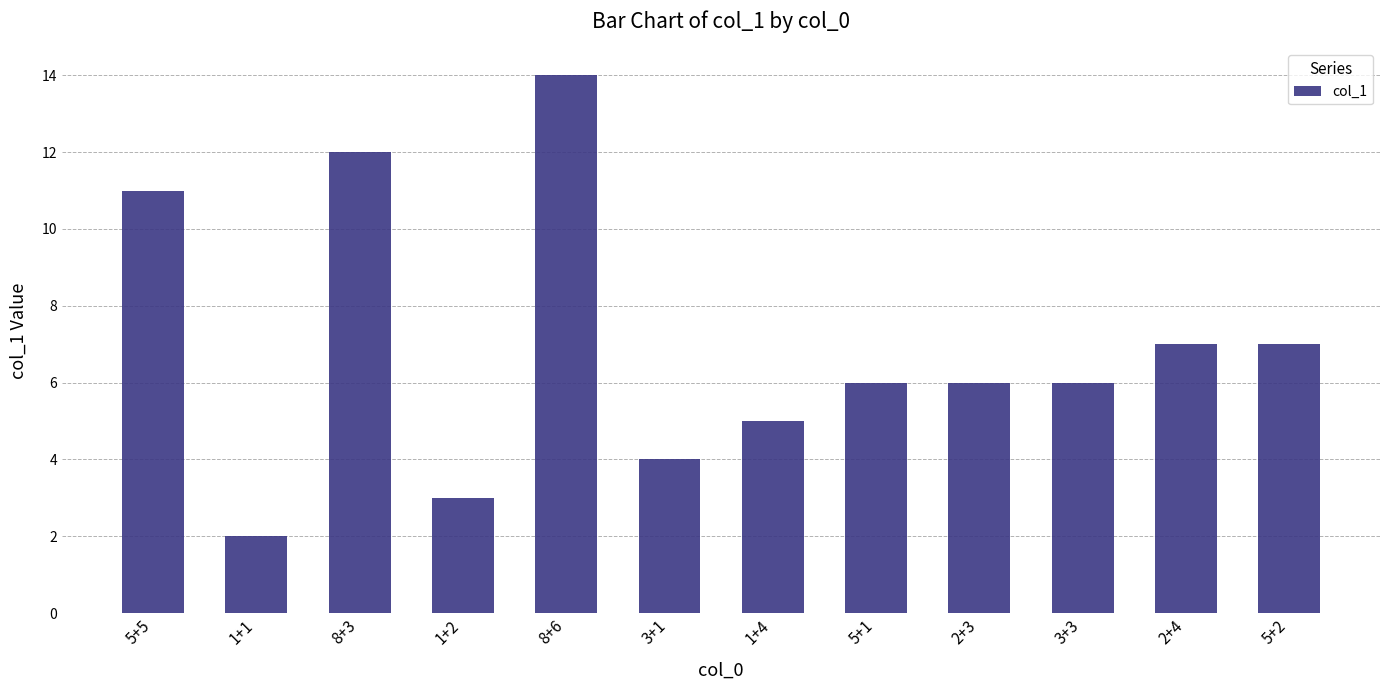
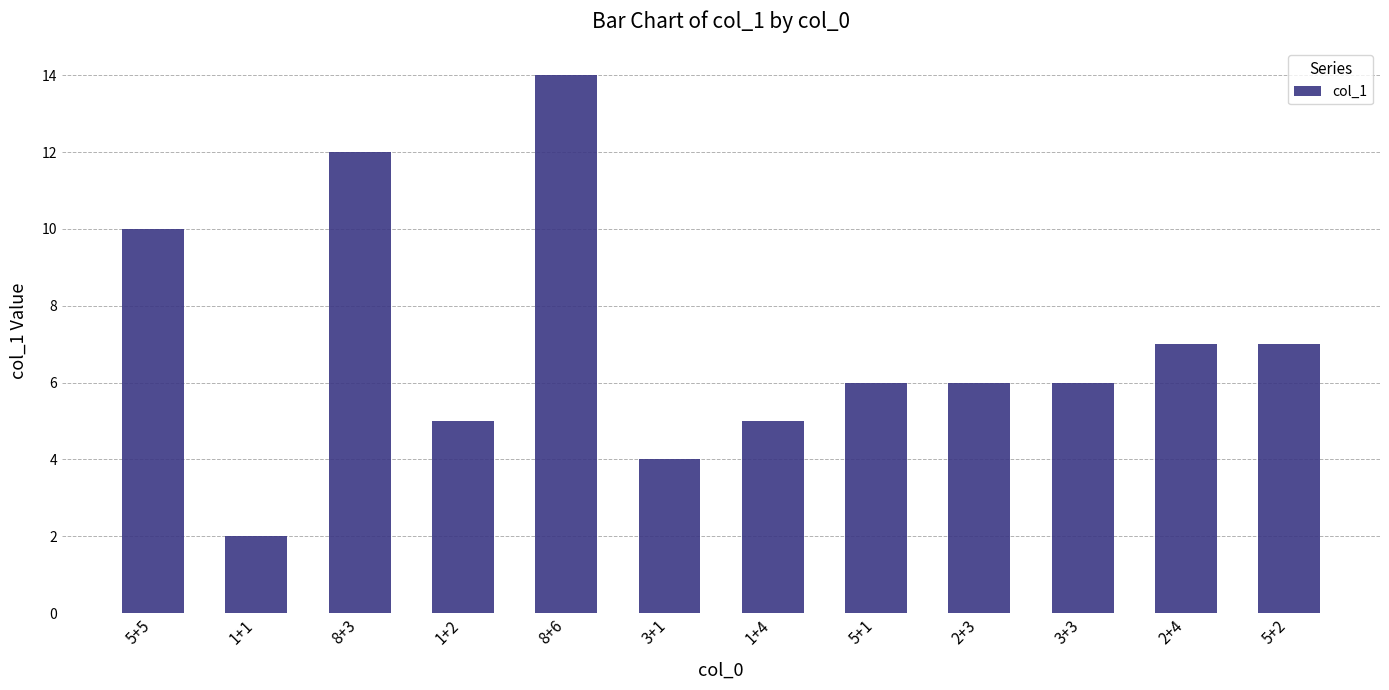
  {
-   "5+5": 11,
+   "5+5": 10,
    "1+1": 2,
    "8+3": 12,
-   "1+2": 3,
+   "1+2": 5,
    "8+6": 14,
    "3+1": 4,
    "1+4": 5,
    "5+1": 6,
    "2+3": 6,
    "3+3": 6,
    "2+4": 7,
    "5+2": 7
  }
